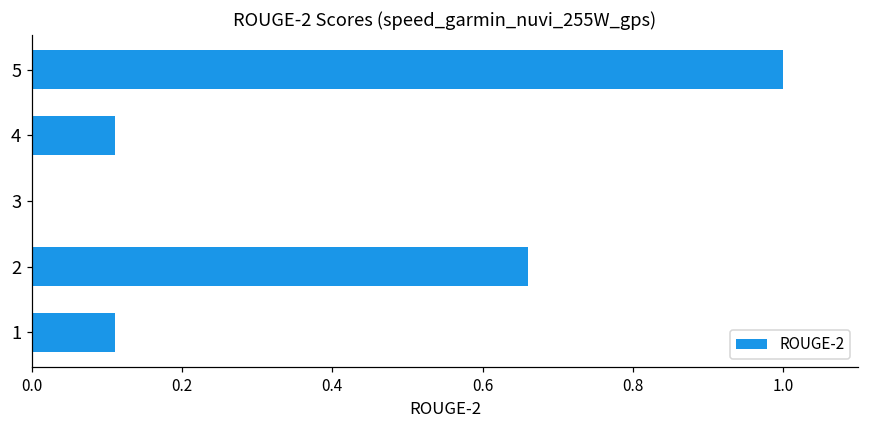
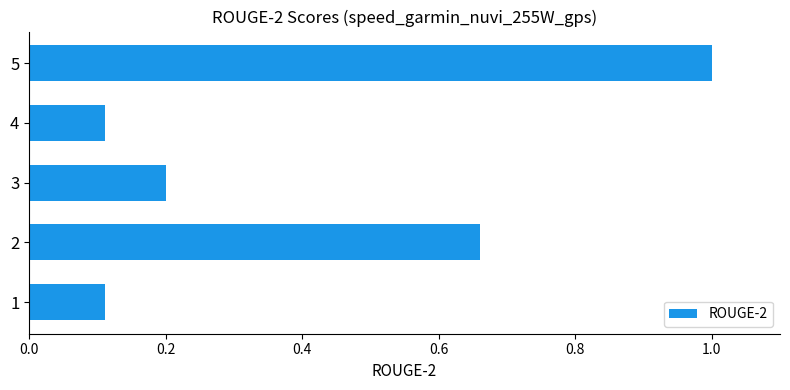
  {
    "5": 1.0,
    "4": 0.11,
-   "3": 0.0,
+   "3": 0.2,
    "2": 0.66,
    "1": 0.11
  }
